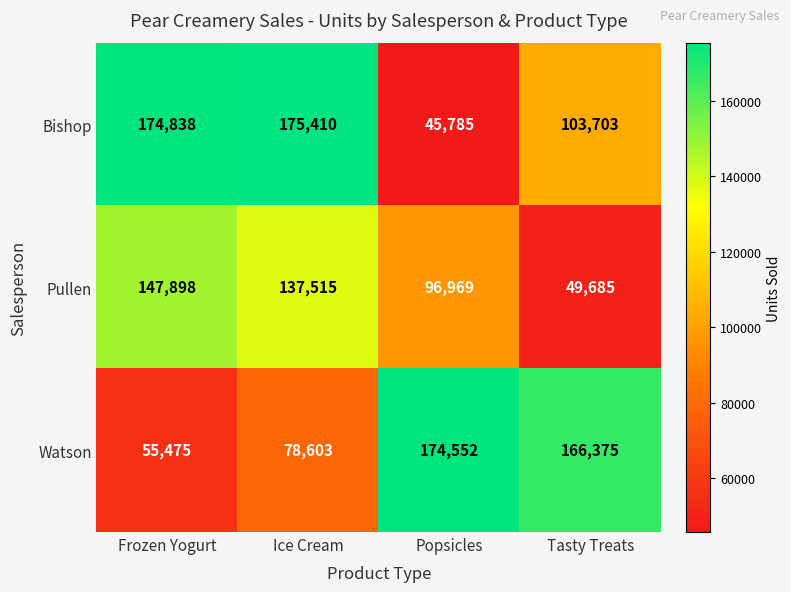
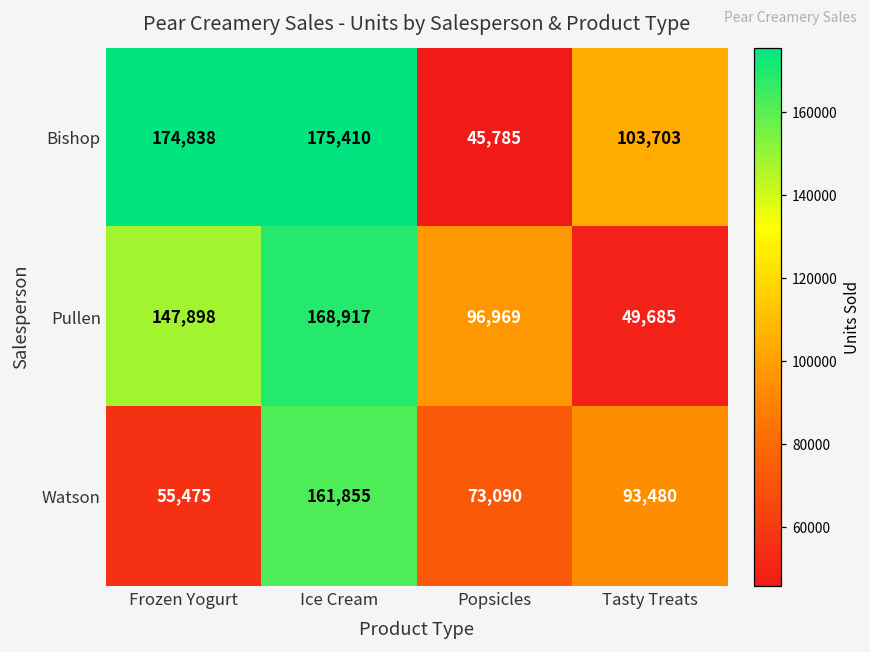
  {
    "Bishop": {
      "Frozen Yogurt": "174,838",
      "Ice Cream": "175,410",
      "Popsicles": "45,785",
      "Tasty Treats": "103,703"
    },
    "Pullen": {
      "Frozen Yogurt": "147,898",
-     "Ice Cream": "137,515",
+     "Ice Cream": "168,917",
      "Popsicles": "96,969",
      "Tasty Treats": "49,685"
    },
    "Watson": {
      "Frozen Yogurt": "55,475",
-     "Ice Cream": "78,603",
-     "Popsicles": "174,552",
-     "Tasty Treats": "166,375"
+     "Ice Cream": "161,855",
+     "Popsicles": "73,090",
+     "Tasty Treats": "93,480"
    }
  }
